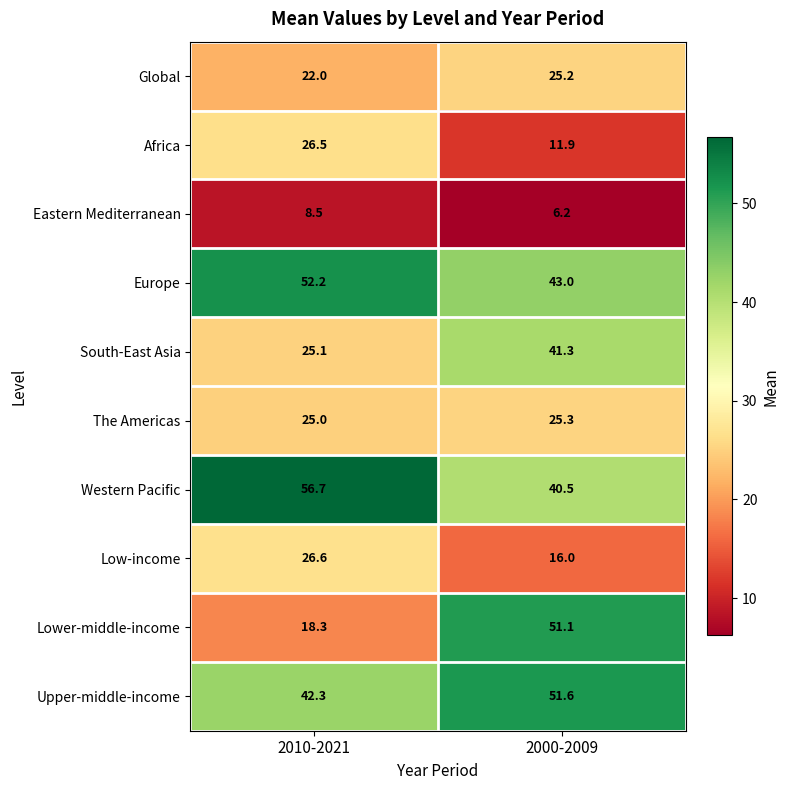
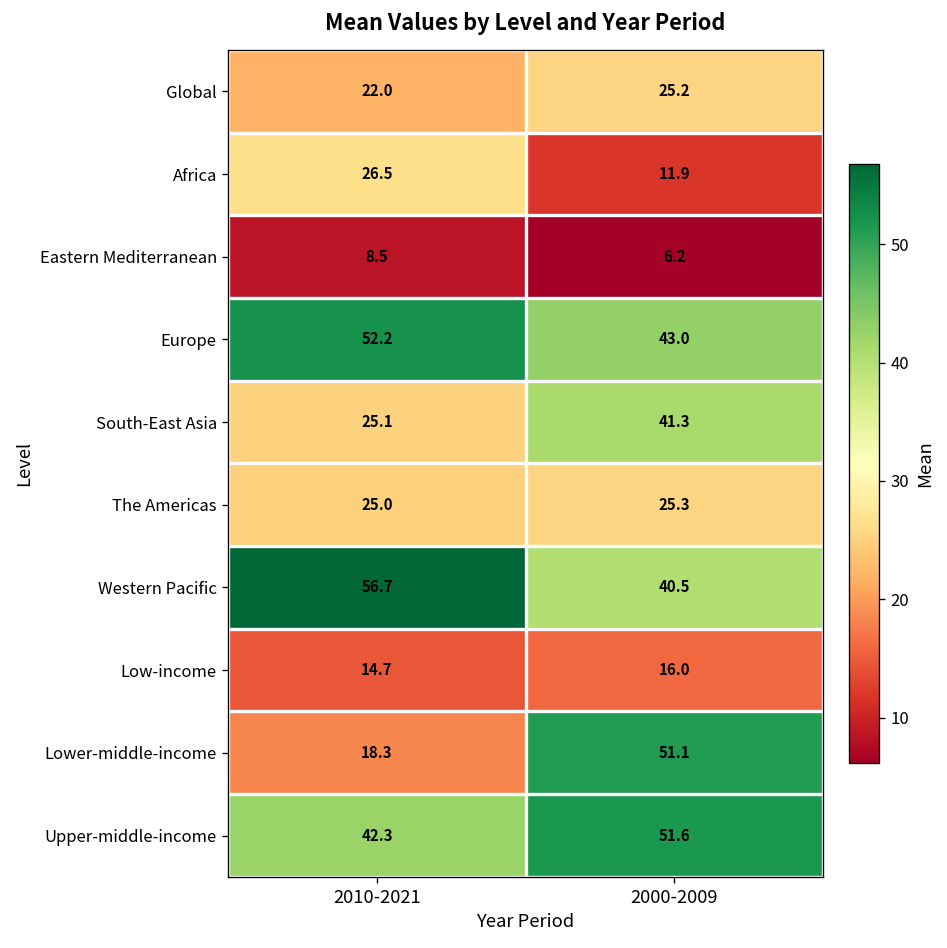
  {
    "Global": {
      "2010-2021": 22.0,
      "2000-2009": 25.2
    },
    "Africa": {
      "2010-2021": 26.5,
      "2000-2009": 11.9
    },
    "Eastern Mediterranean": {
      "2010-2021": 8.5,
      "2000-2009": 6.2
    },
    "Europe": {
      "2010-2021": 52.2,
      "2000-2009": 43.0
    },
    "South-East Asia": {
      "2010-2021": 25.1,
      "2000-2009": 41.3
    },
    "The Americas": {
      "2010-2021": 25.0,
      "2000-2009": 25.3
    },
    "Western Pacific": {
      "2010-2021": 56.7,
      "2000-2009": 40.5
    },
    "Low-income": {
-     "2010-2021": 26.6,
+     "2010-2021": 14.7,
      "2000-2009": 16.0
    },
    "Lower-middle-income": {
      "2010-2021": 18.3,
      "2000-2009": 51.1
    },
    "Upper-middle-income": {
      "2010-2021": 42.3,
      "2000-2009": 51.6
    }
  }
